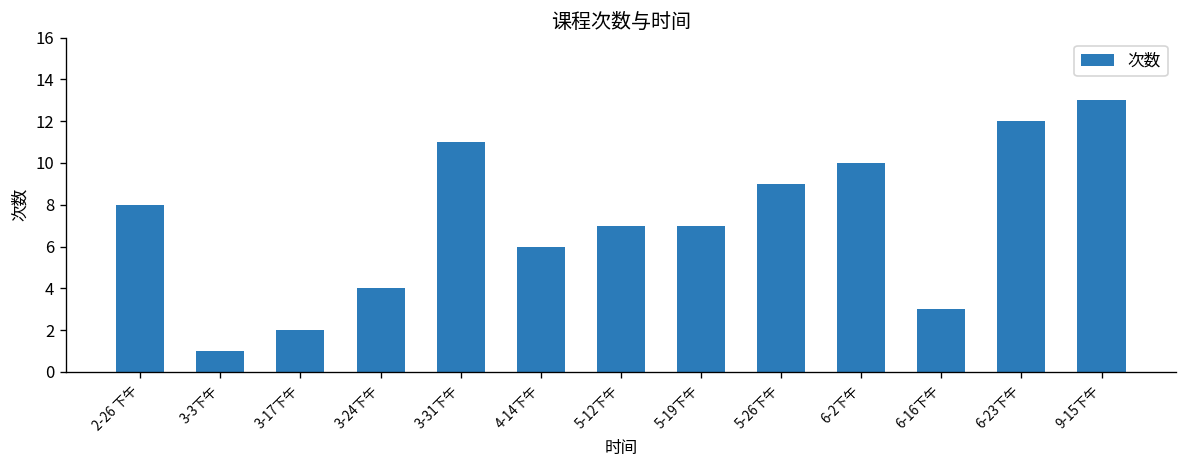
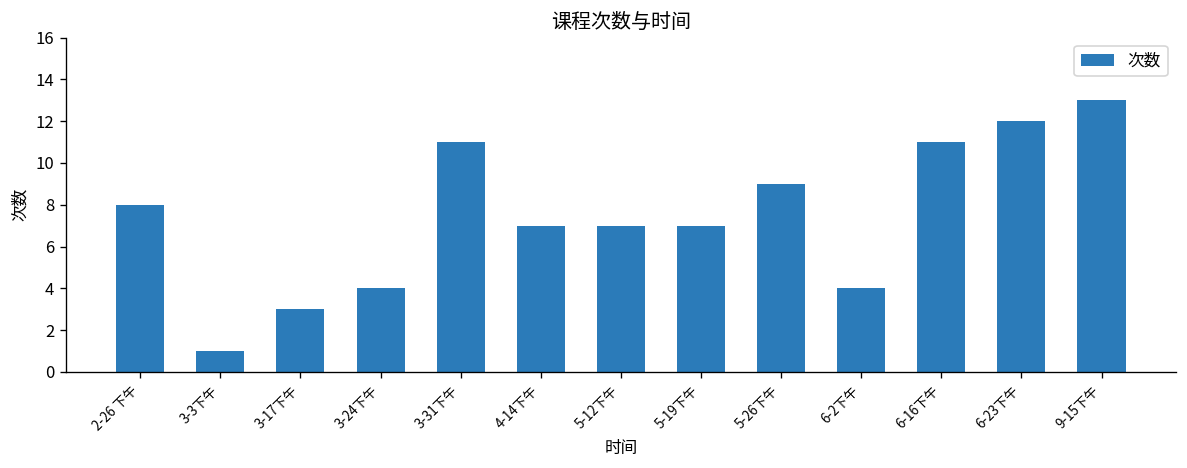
  {
    "2-26 下午": 8,
    "3-3下午": 1,
-   "3-17下午": 2,
+   "3-17下午": 3,
    "3-24下午": 4,
    "3-31下午": 11,
-   "4-14下午": 6,
+   "4-14下午": 7,
    "5-12下午": 7,
    "5-19下午": 7,
    "5-26下午": 9,
-   "6-2下午": 10,
-   "6-16下午": 3,
+   "6-2下午": 4,
+   "6-16下午": 11,
    "6-23下午": 12,
    "9-15下午": 13
  }
